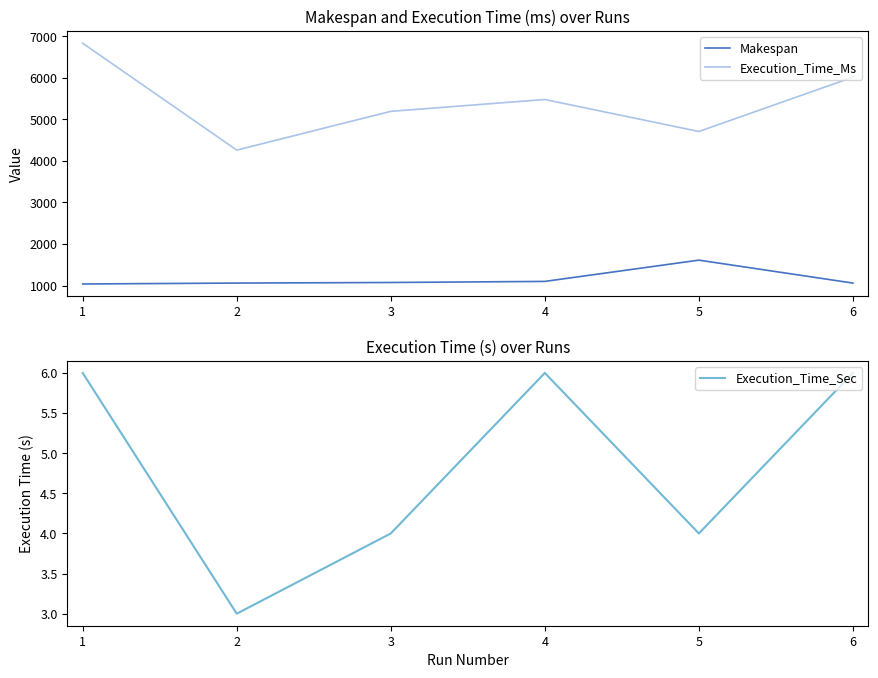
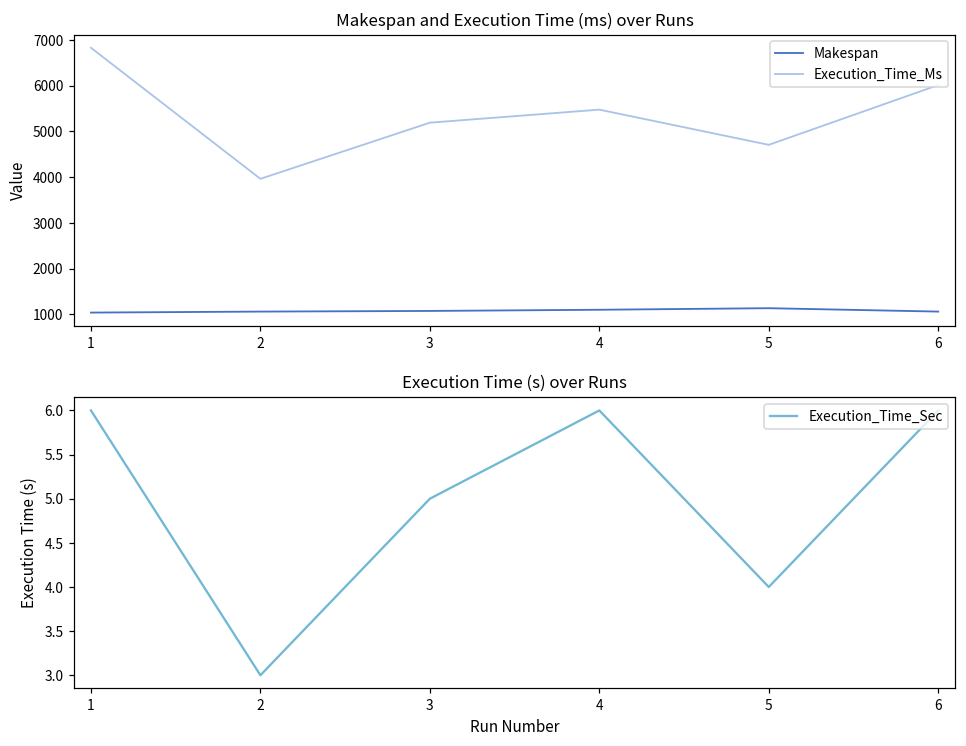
  {
    "Makespan and Execution Time (ms) over Runs": {
      "Makespan": {
        "1": 1000,
        "2": 1100,
        "3": 1100,
        "4": 1100,
-       "5": 1600,
+       "5": 1100,
        "6": 1100
      },
      "Execution_Time_Ms": {
        "1": 6800,
-       "2": 4300,
+       "2": 4000,
        "3": 5200,
        "4": 5500,
        "5": 4700
      }
    },
    "Execution Time (s) over Runs": {
      "1": 6,
      "2": 3,
-     "3": 4,
+     "3": 5,
      "4": 6,
      "5": 4
    }
  }
